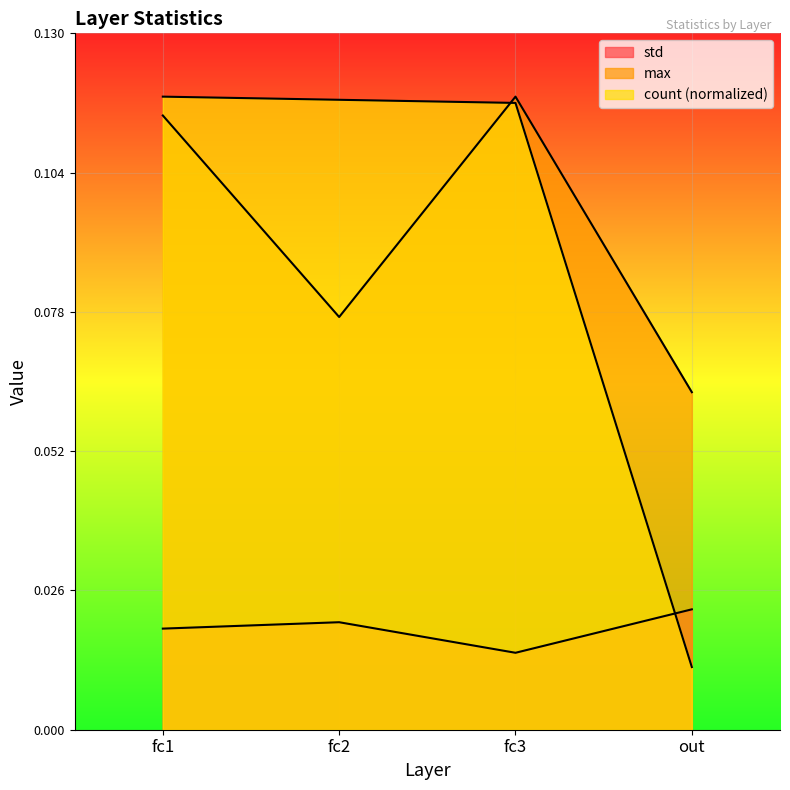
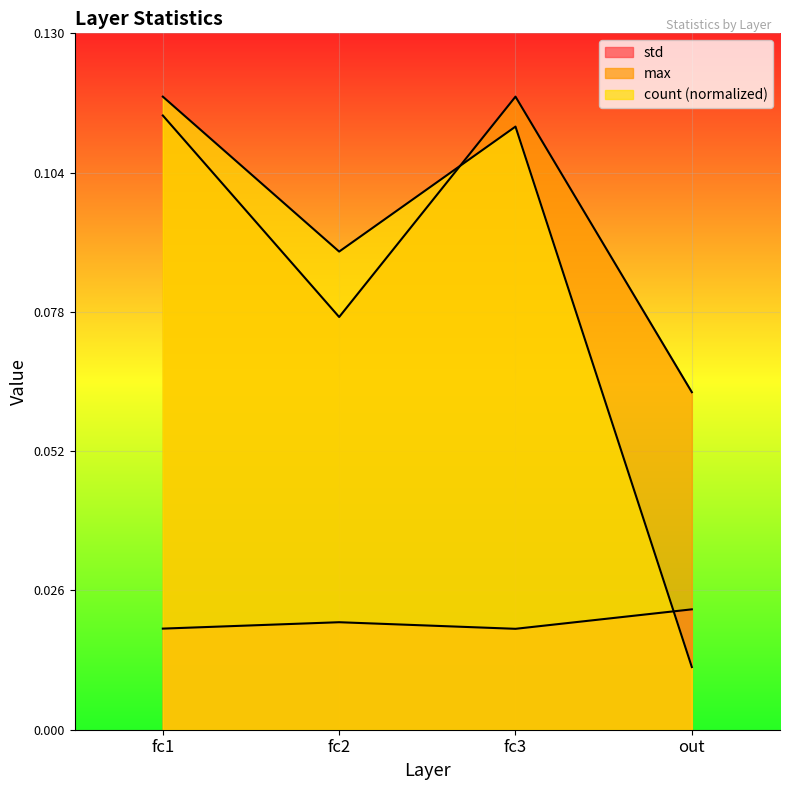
  {
    "std": {
      "fc1": 0.019,
      "fc2": 0.020,
-     "fc3": 0.014,
+     "fc3": 0.019,
      "out": 0.023
    },
    "max": {
      "fc1": 0.115,
      "fc2": 0.077,
      "fc3": 0.119,
      "out": 0.063
    },
    "count (normalized)": {
      "fc1": 0.119,
-     "fc2": 0.118,
-     "fc3": 0.117,
+     "fc2": 0.090,
+     "fc3": 0.113,
      "out": 0.012
    }
  }
